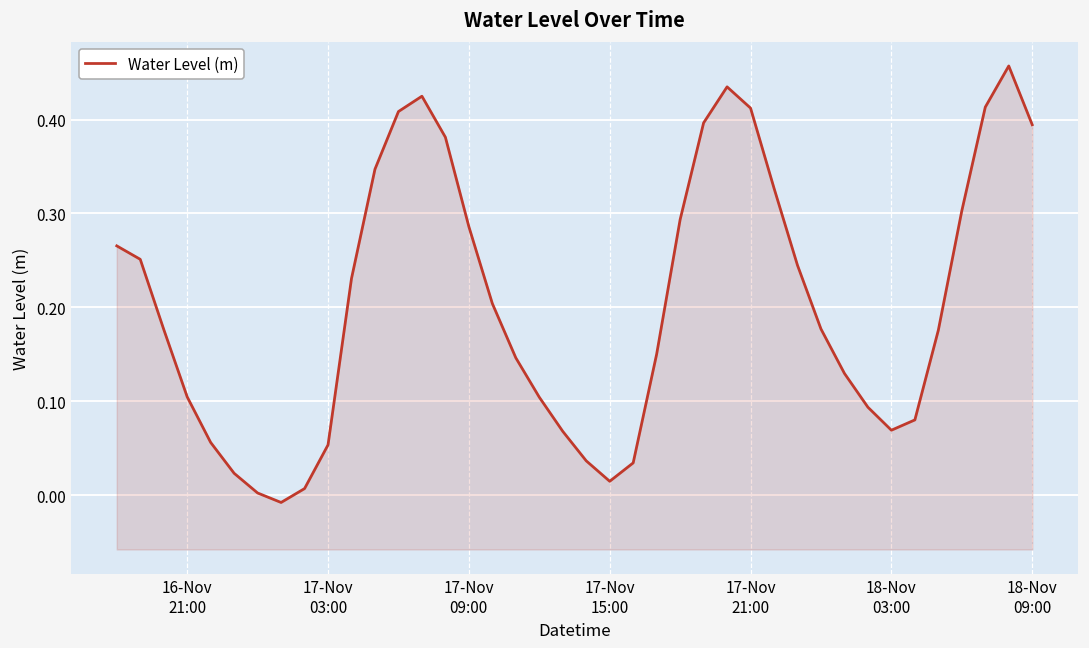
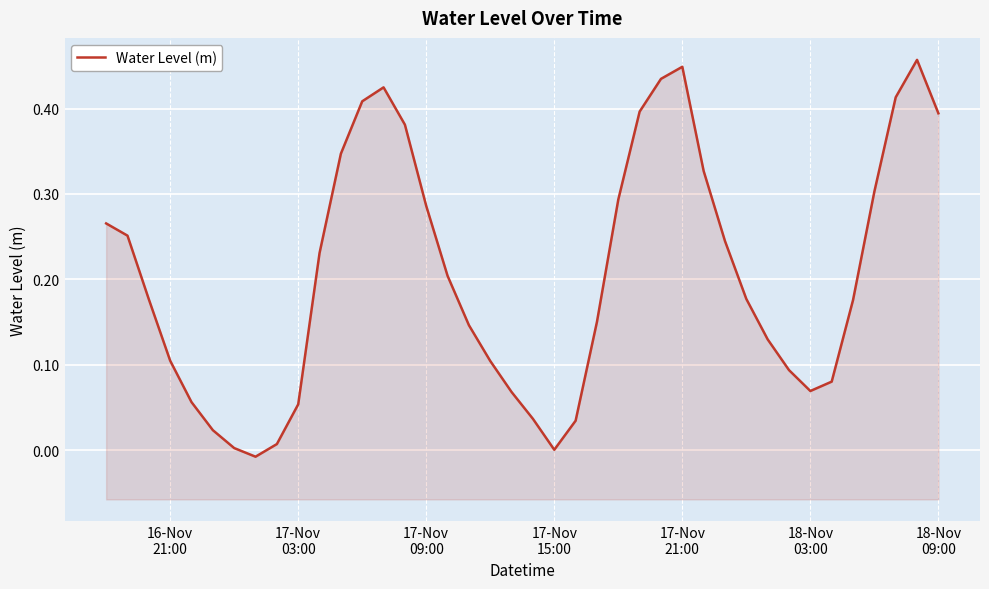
  {
    "16-Nov 21:00": 0.10,
    "17-Nov 03:00": 0.05,
    "17-Nov 09:00": 0.29,
-   "17-Nov 15:00": 0.01,
-   "17-Nov 21:00": 0.41,
+   "17-Nov 15:00": 0.00,
+   "17-Nov 21:00": 0.45,
    "18-Nov 03:00": 0.07,
    "18-Nov 09:00": 0.39
  }
